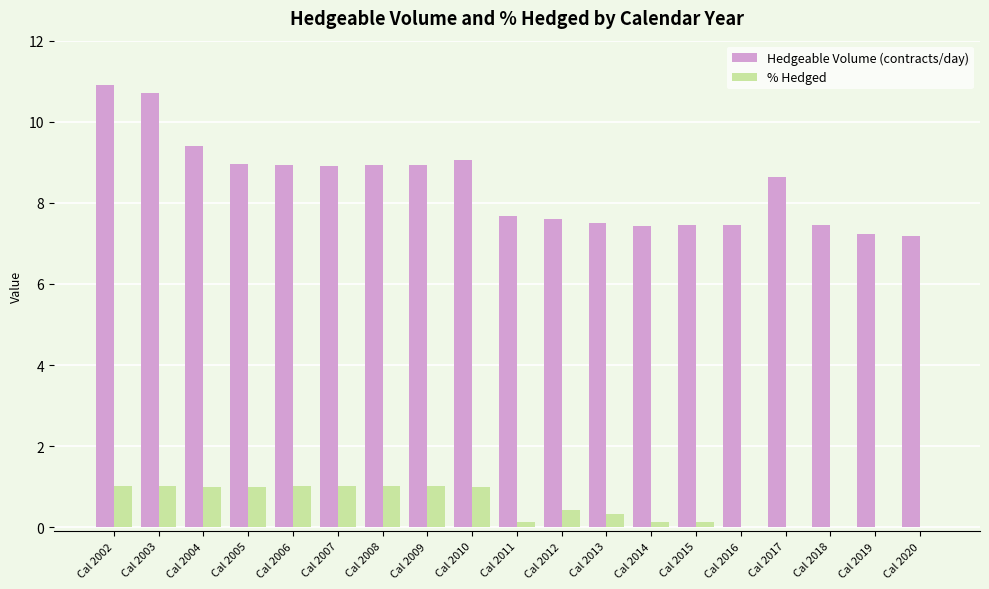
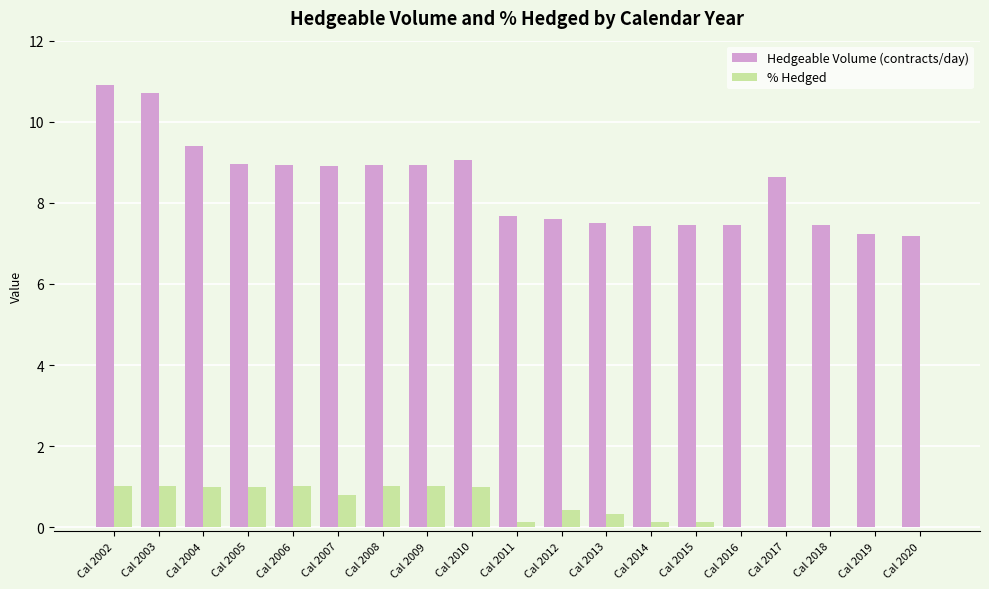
  {
    "Hedgeable Volume (contracts/day)": {
      "Cal 2002": 10.9,
      "Cal 2003": 10.7,
      "Cal 2004": 9.4,
      "Cal 2005": 9.0,
      "Cal 2006": 8.9,
      "Cal 2007": 8.9,
      "Cal 2008": 8.9,
      "Cal 2009": 8.9,
      "Cal 2010": 9.0,
      "Cal 2011": 7.7,
      "Cal 2012": 7.6,
      "Cal 2013": 7.5,
      "Cal 2014": 7.4,
      "Cal 2015": 7.4,
      "Cal 2016": 7.5,
      "Cal 2017": 8.6,
      "Cal 2018": 7.4,
      "Cal 2019": 7.2,
      "Cal 2020": 7.2
    },
    "% Hedged": {
      "Cal 2002": 1.0,
      "Cal 2003": 1.0,
      "Cal 2004": 1.0,
      "Cal 2005": 1.0,
      "Cal 2006": 1.0,
-     "Cal 2007": 1.0,
+     "Cal 2007": 0.8,
      "Cal 2008": 1.0,
      "Cal 2009": 1.0,
      "Cal 2010": 1.0,
      "Cal 2011": 0.1,
      "Cal 2012": 0.4,
      "Cal 2013": 0.3,
      "Cal 2014": 0.1,
      "Cal 2015": 0.1,
      "Cal 2016": 0.0,
      "Cal 2017": 0.0,
      "Cal 2018": 0.0,
      "Cal 2019": 0.0,
      "Cal 2020": 0.0
    }
  }
